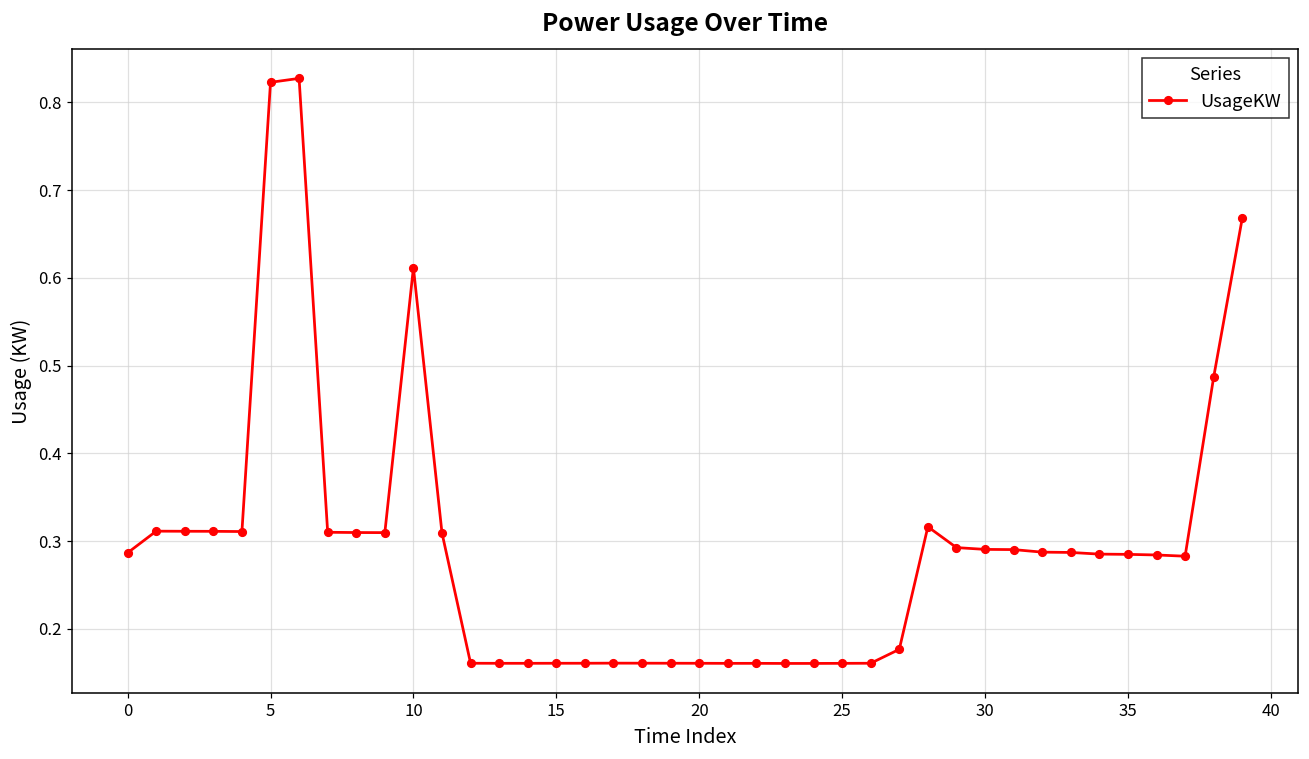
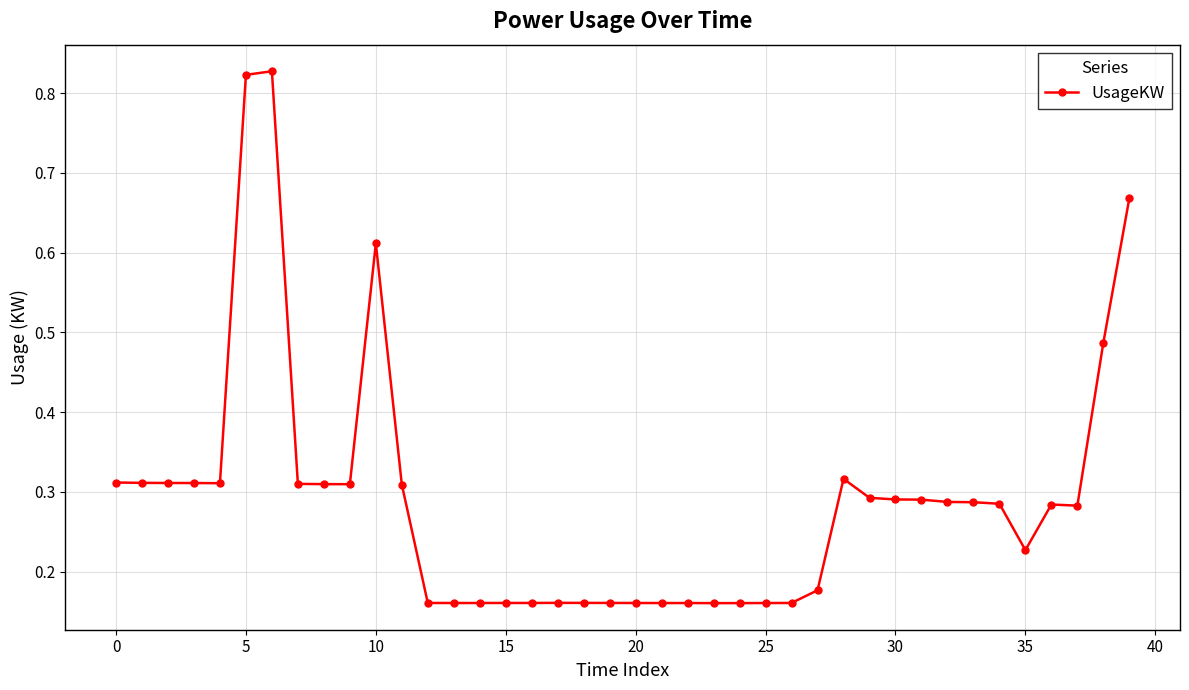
  {
-   "0": 0.29,
+   "0": 0.31,
    "5": 0.82,
    "10": 0.61,
    "15": 0.16,
    "20": 0.16,
    "25": 0.16,
    "30": 0.29,
-   "35": 0.28
+   "35": 0.23
  }
